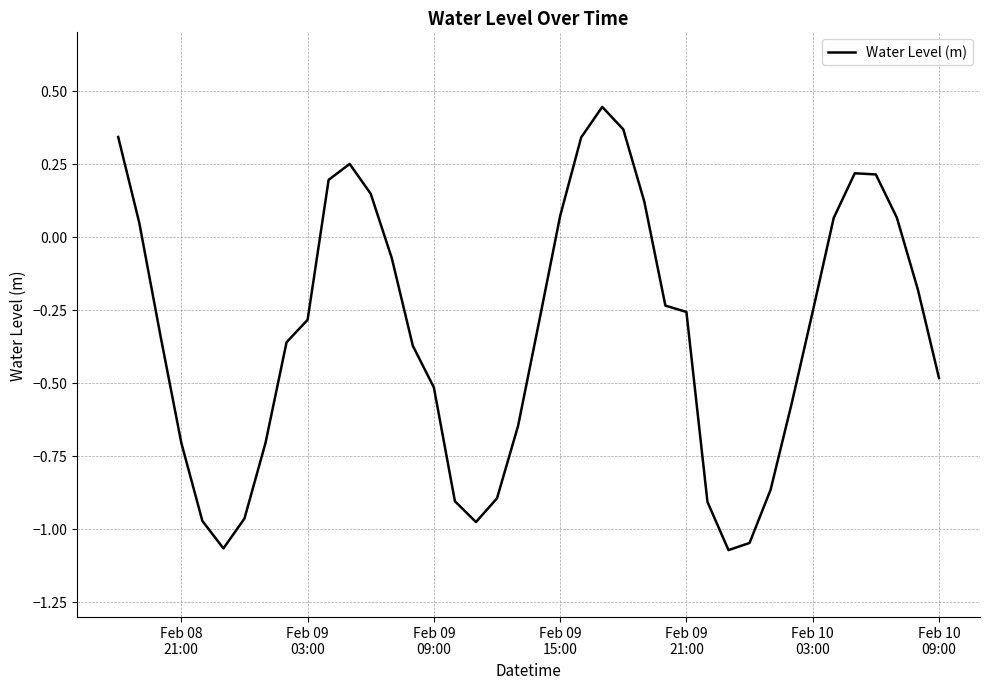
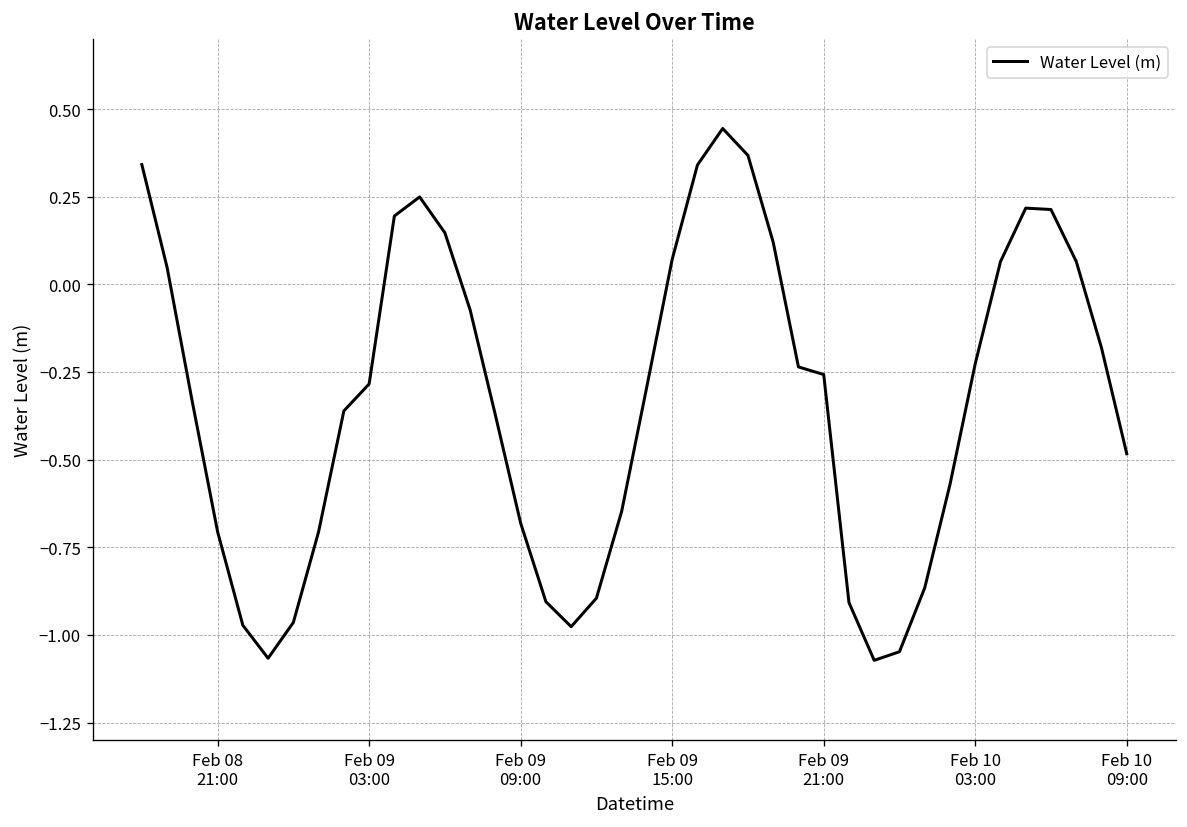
  {
    "Feb 08 21:00": -0.71,
    "Feb 09 03:00": -0.28,
-   "Feb 09 09:00": -0.52,
+   "Feb 09 09:00": -0.68,
    "Feb 09 15:00": 0.07,
    "Feb 09 21:00": -0.26,
-   "Feb 10 03:00": -0.26,
+   "Feb 10 03:00": -0.23,
    "Feb 10 09:00": -0.48
  }
